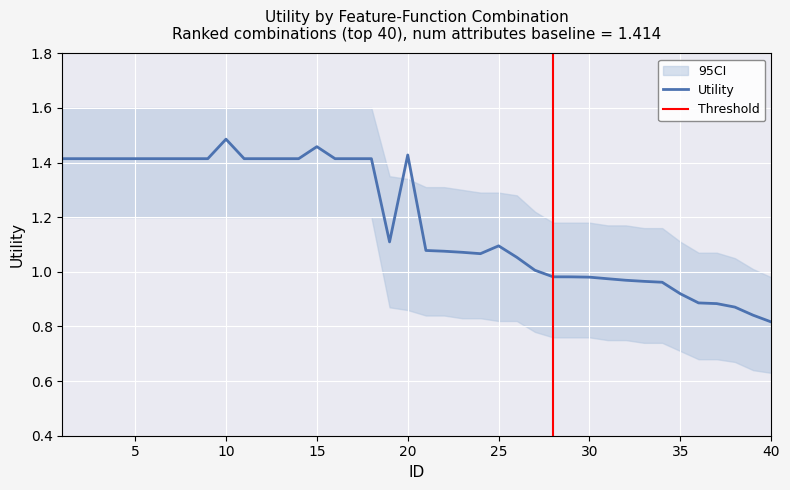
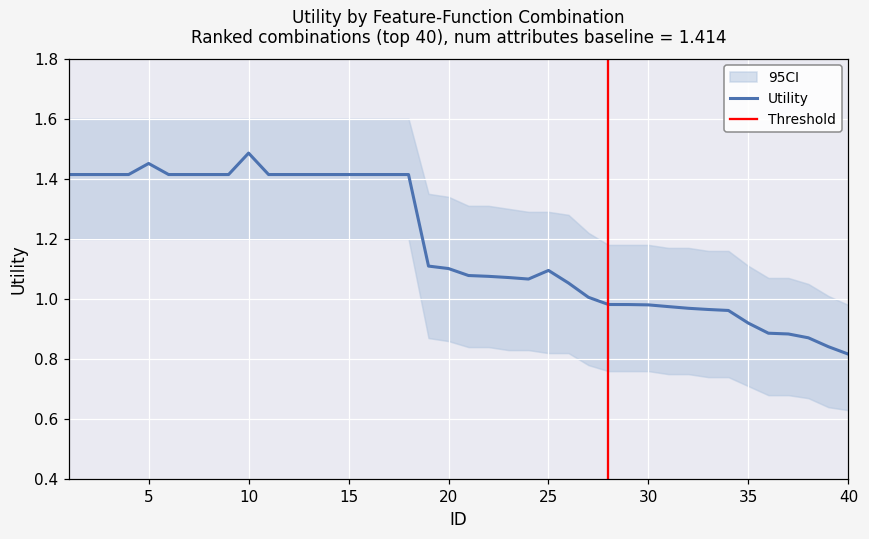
  {
    "Utility": {
-     "5": 1.41,
+     "5": 1.45,
      "10": 1.49,
-     "15": 1.46,
-     "20": 1.43,
+     "15": 1.41,
+     "20": 1.10,
      "25": 1.10,
      "30": 0.98,
      "35": 0.92,
      "40": 0.82
    }
  }
